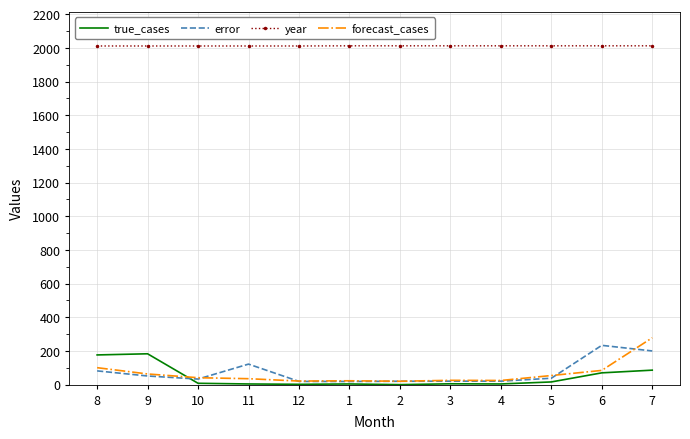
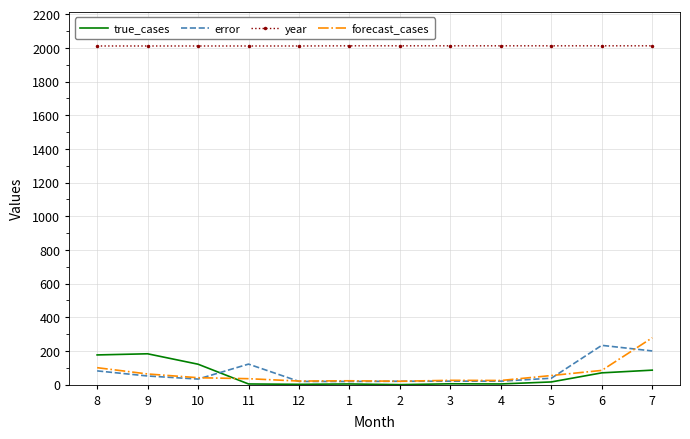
  {
    "true_cases": {
      "8": 180,
      "9": 180,
-     "10": 10,
+     "10": 120,
      "11": 0,
      "12": 0,
      "2": 0,
      "3": 10,
      "4": 0,
      "5": 20,
      "7": 90
    },
    "error": {
      "8": 80,
      "11": 120,
      "5": 40,
      "6": 230,
      "7": 200
    },
    "year": {
      "8": 2010,
      "9": 2010,
      "10": 2010,
      "11": 2010,
      "12": 2010,
      "1": 2010,
      "2": 2010,
      "3": 2010,
      "4": 2010,
      "5": 2010,
      "6": 2010,
      "7": 2010
    },
    "forecast_cases": {
      "8": 100,
      "11": 40,
      "5": 50,
      "7": 280
    }
  }
